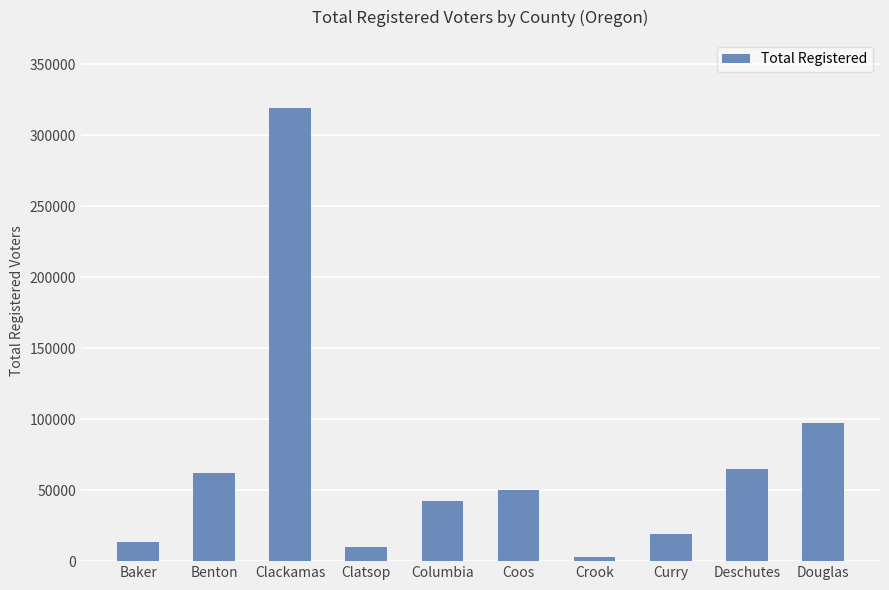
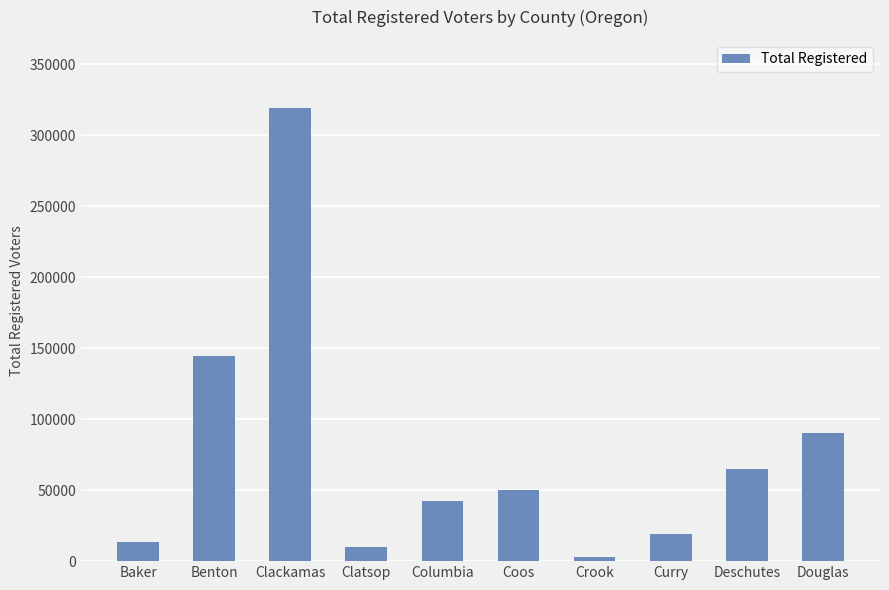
  {
    "Baker": 13000,
-   "Benton": 62000,
+   "Benton": 144000,
    "Clackamas": 319000,
    "Clatsop": 10000,
    "Columbia": 42000,
    "Coos": 50000,
    "Crook": 3000,
    "Curry": 19000,
    "Deschutes": 65000,
-   "Douglas": 97000
+   "Douglas": 90000
  }
